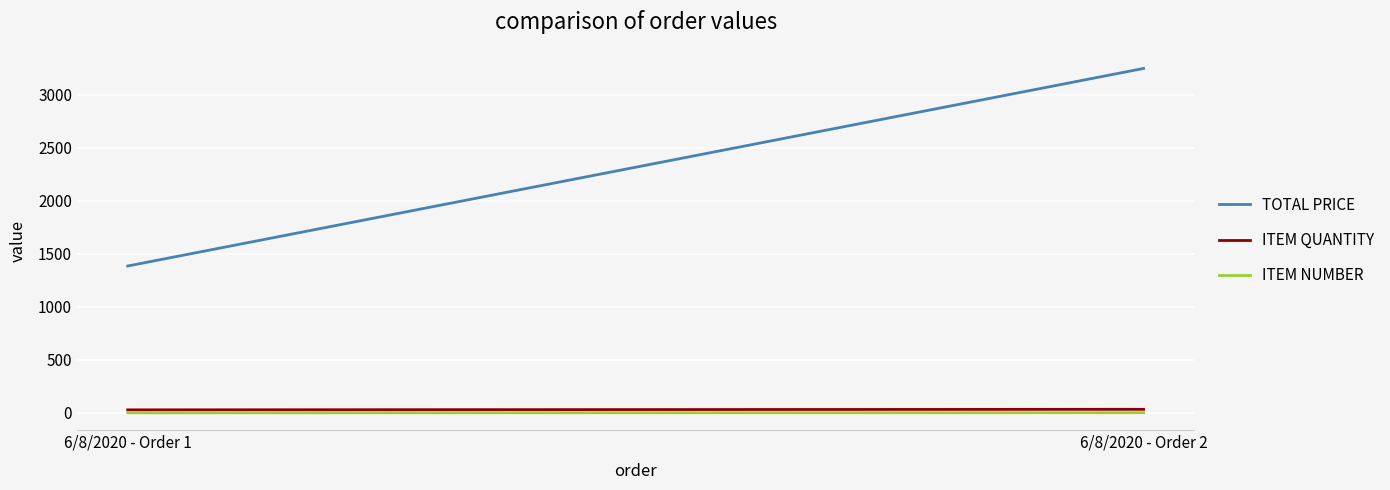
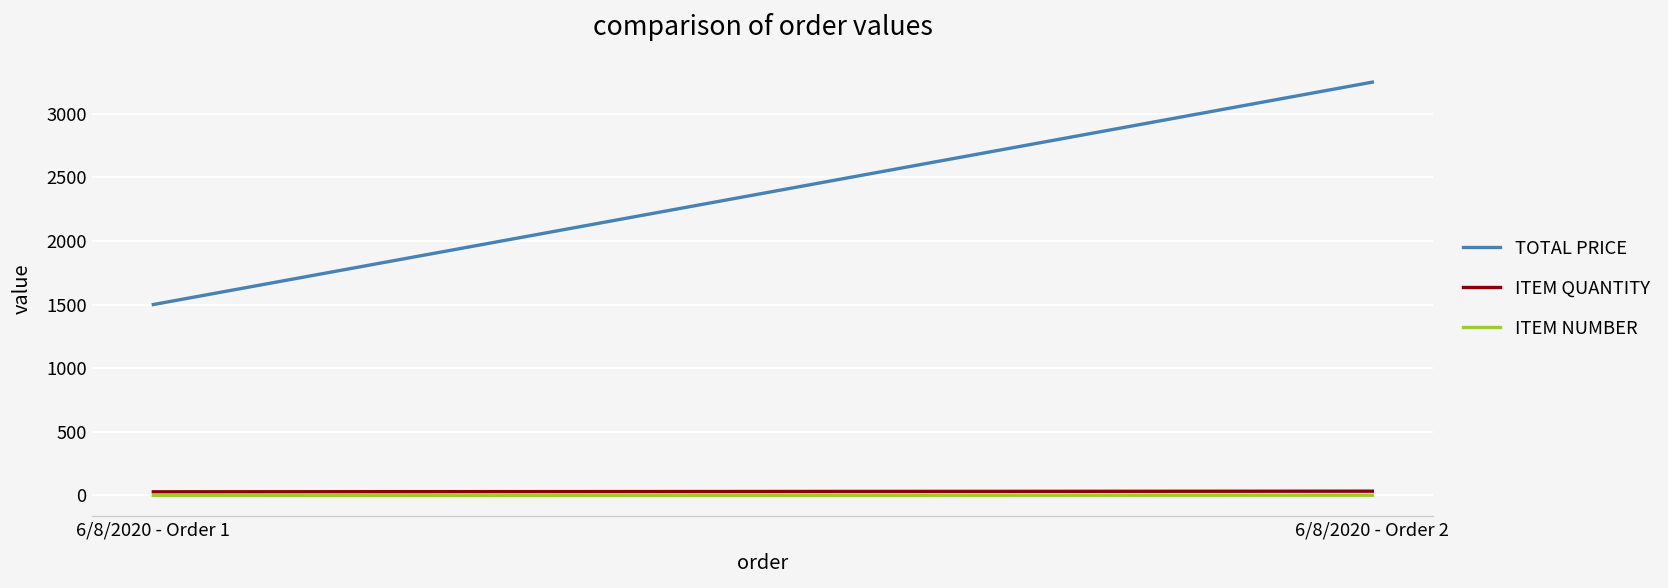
  {
    "TOTAL PRICE": {
-     "6/8/2020 - Order 1": 1390,
+     "6/8/2020 - Order 1": 1500,
      "6/8/2020 - Order 2": 3250
    },
    "ITEM QUANTITY": {
      "6/8/2020 - Order 1": 30,
      "6/8/2020 - Order 2": 30
    },
    "ITEM NUMBER": {
      "6/8/2020 - Order 1": 0,
      "6/8/2020 - Order 2": 0
    }
  }
